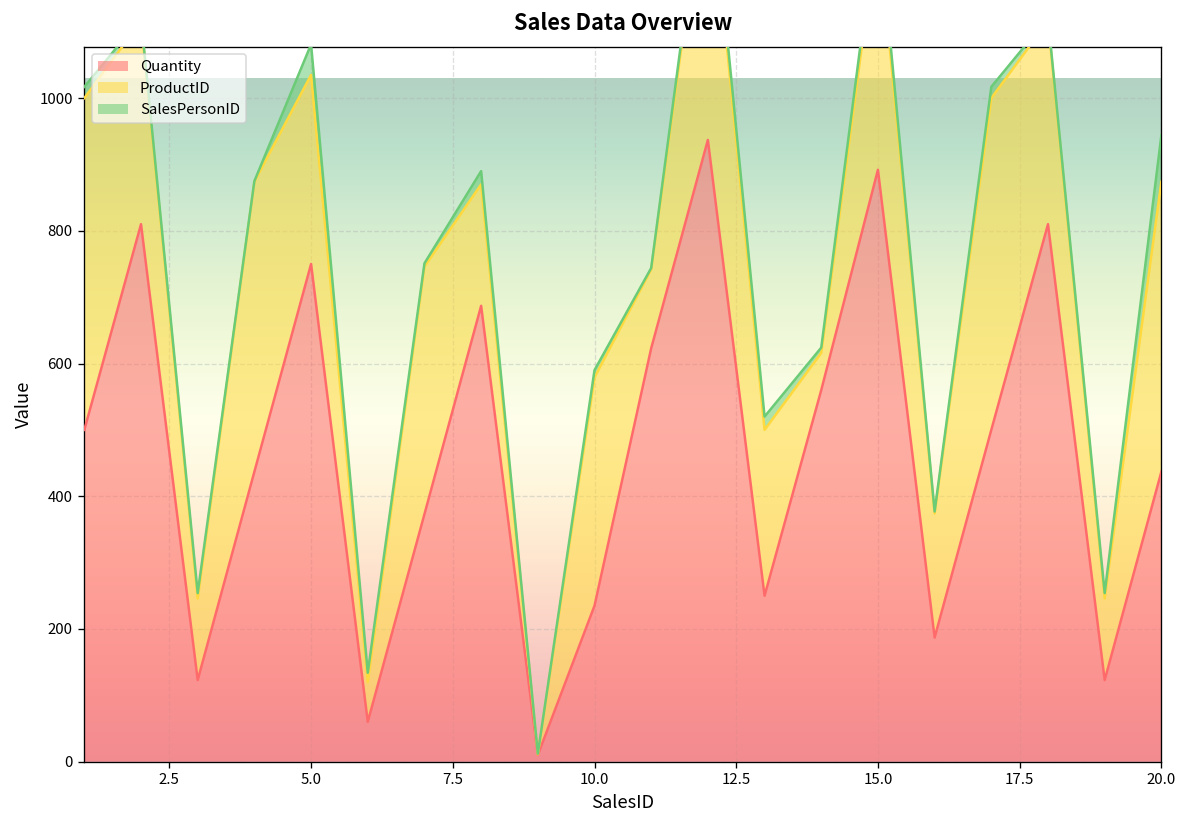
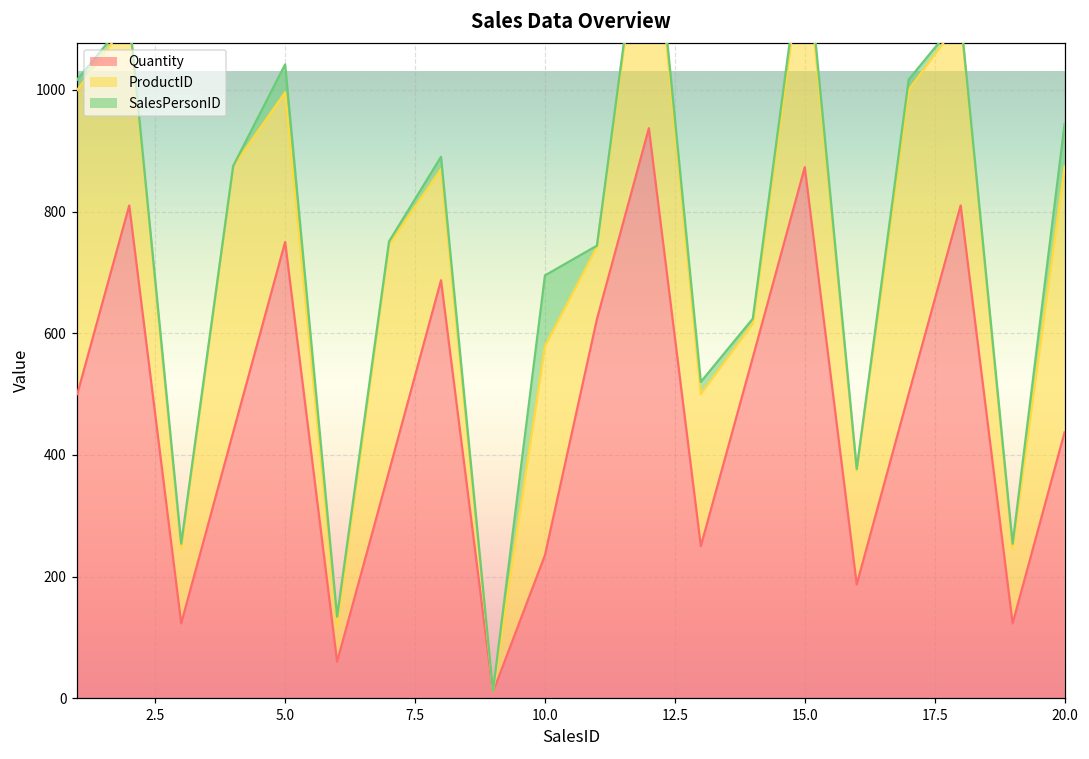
  {
    "Quantity": {
      "5.0": 750,
      "10.0": 240,
-     "15.0": 890,
+     "15.0": 870,
      "20.0": 440
    },
    "ProductID": {
-     "5.0": 290,
+     "5.0": 250,
      "10.0": 340,
      "20.0": 440
    },
    "SalesPersonID": {
      "5.0": 50,
-     "10.0": 10,
+     "10.0": 120,
      "20.0": 70
    }
  }
